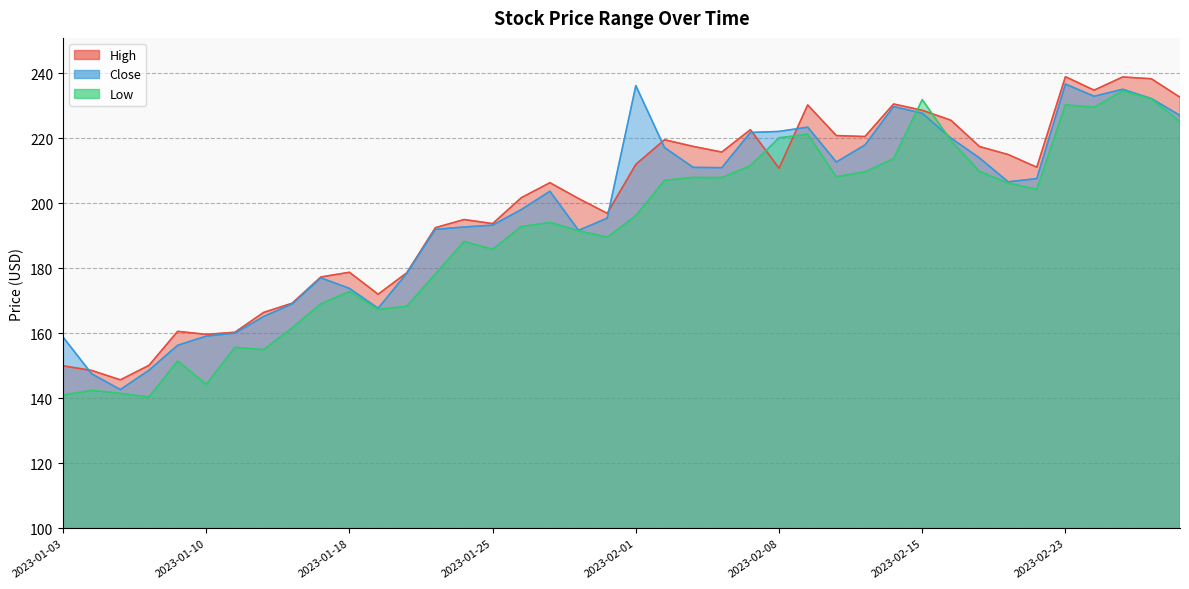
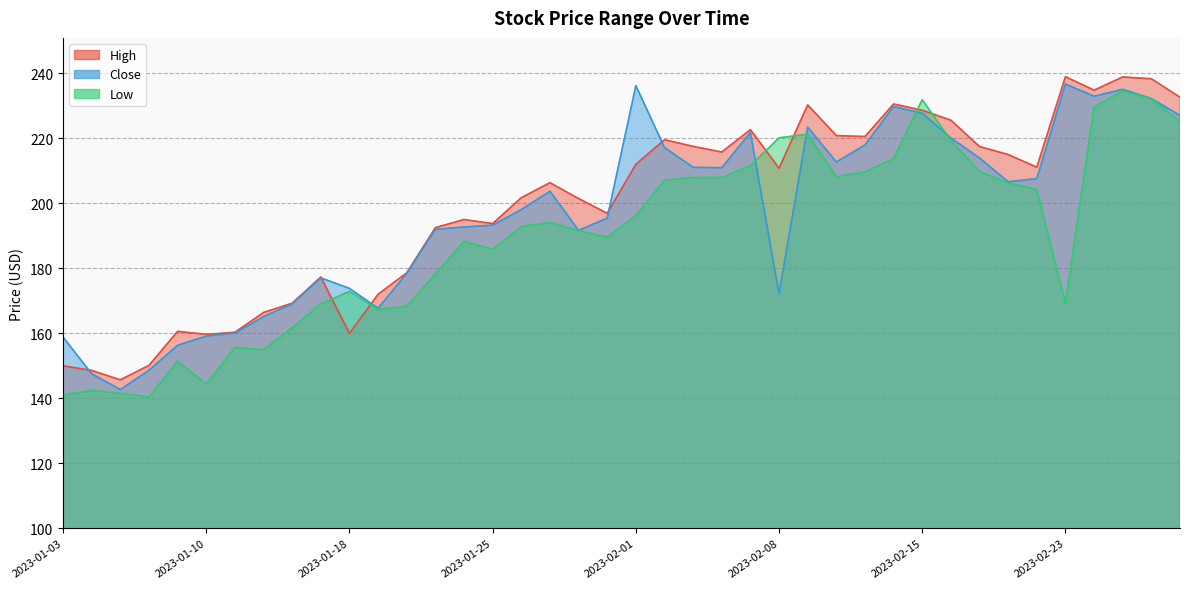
  {
    "High": {
      "2023-01-03": 150,
-     "2023-01-18": 179,
+     "2023-01-18": 160,
      "2023-02-01": 212,
      "2023-02-08": 211,
      "2023-02-15": 229,
      "2023-02-23": 239
    },
    "Close": {
      "2023-01-03": 159,
      "2023-01-18": 174,
      "2023-02-01": 236,
-     "2023-02-08": 222,
+     "2023-02-08": 172,
      "2023-02-15": 228,
      "2023-02-23": 237
    },
    "Low": {
      "2023-01-03": 141,
      "2023-01-10": 144,
      "2023-01-18": 173,
      "2023-01-25": 186,
      "2023-02-01": 196,
      "2023-02-08": 220,
      "2023-02-15": 232,
-     "2023-02-23": 230
+     "2023-02-23": 169
    }
  }
